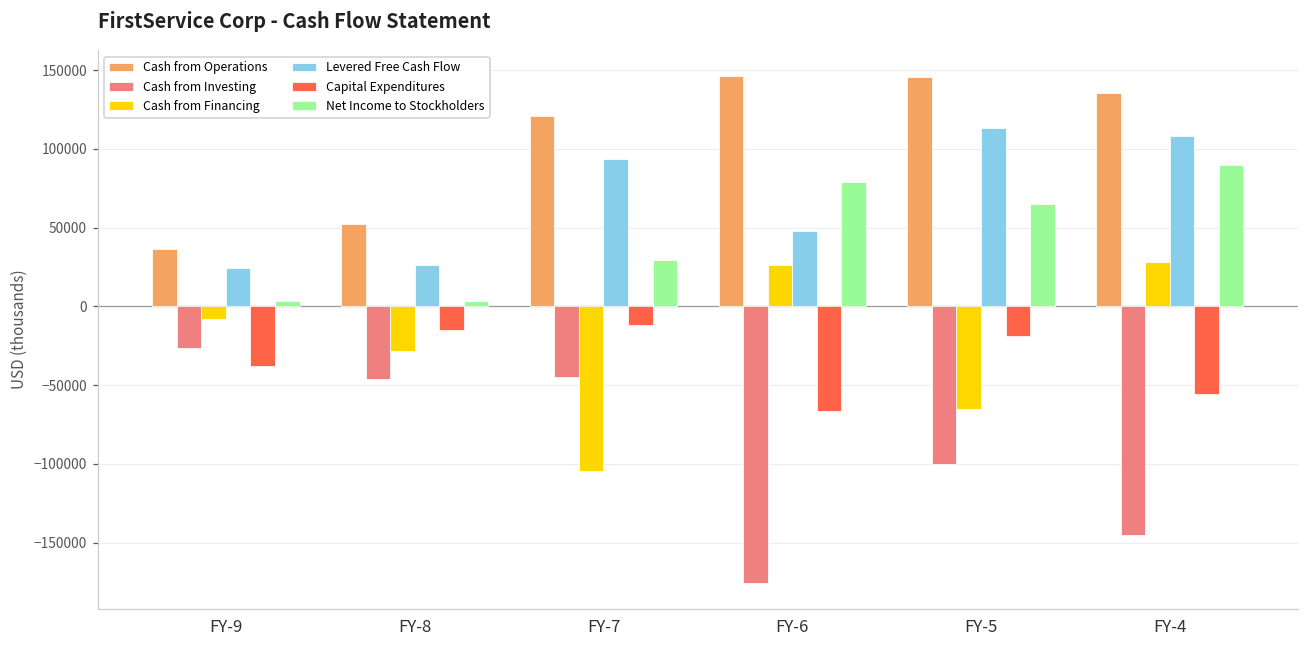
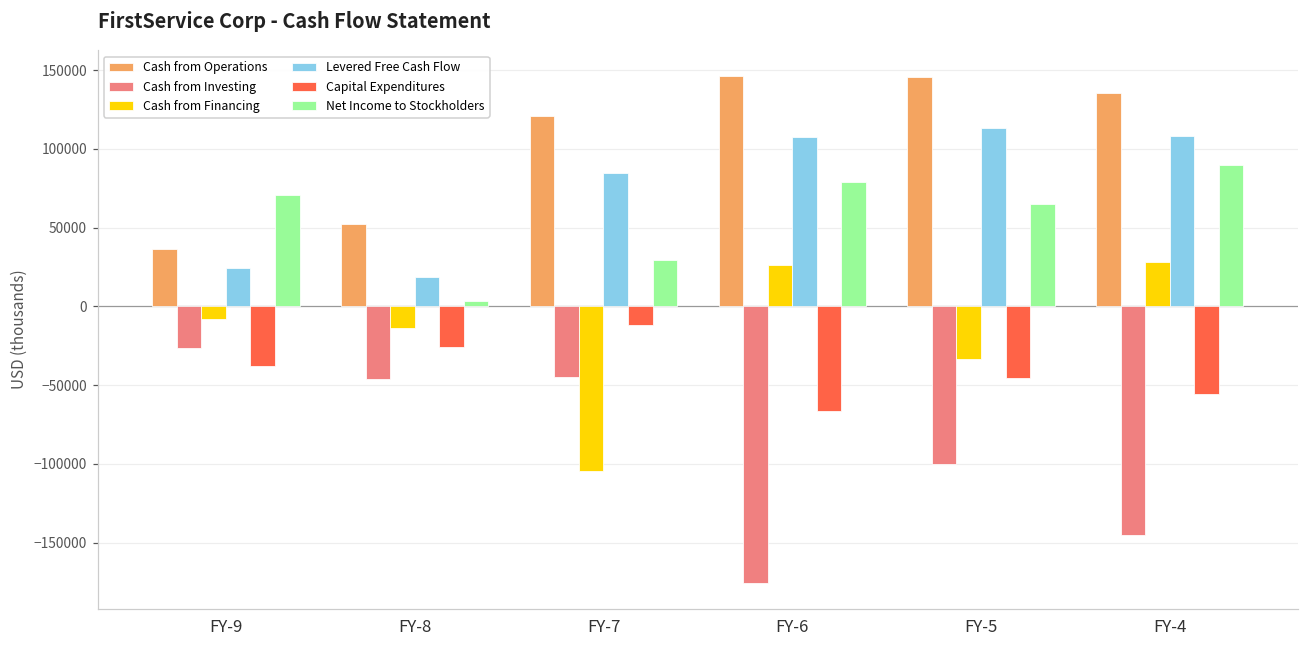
  {
    "Cash from Financing": {
      "FY-9": -8000,
-     "FY-8": -29000,
+     "FY-8": -14000,
      "FY-7": -104000,
      "FY-6": 26000,
-     "FY-5": -65000,
+     "FY-5": -33000,
      "FY-4": 28000
    },
    "Levered Free Cash Flow": {
      "FY-9": 25000,
-     "FY-8": 26000,
-     "FY-7": 94000,
-     "FY-6": 48000,
+     "FY-8": 19000,
+     "FY-7": 85000,
+     "FY-6": 107000,
      "FY-5": 113000,
      "FY-4": 108000
    },
    "Capital Expenditures": {
      "FY-9": -38000,
-     "FY-8": -15000,
+     "FY-8": -26000,
      "FY-7": -12000,
      "FY-6": -67000,
-     "FY-5": -19000,
+     "FY-5": -46000,
      "FY-4": -55000
    },
    "Net Income to Stockholders": {
-     "FY-9": 3000,
+     "FY-9": 70000,
      "FY-8": 4000,
      "FY-7": 30000,
      "FY-6": 79000,
      "FY-5": 65000,
      "FY-4": 90000
    }
  }
